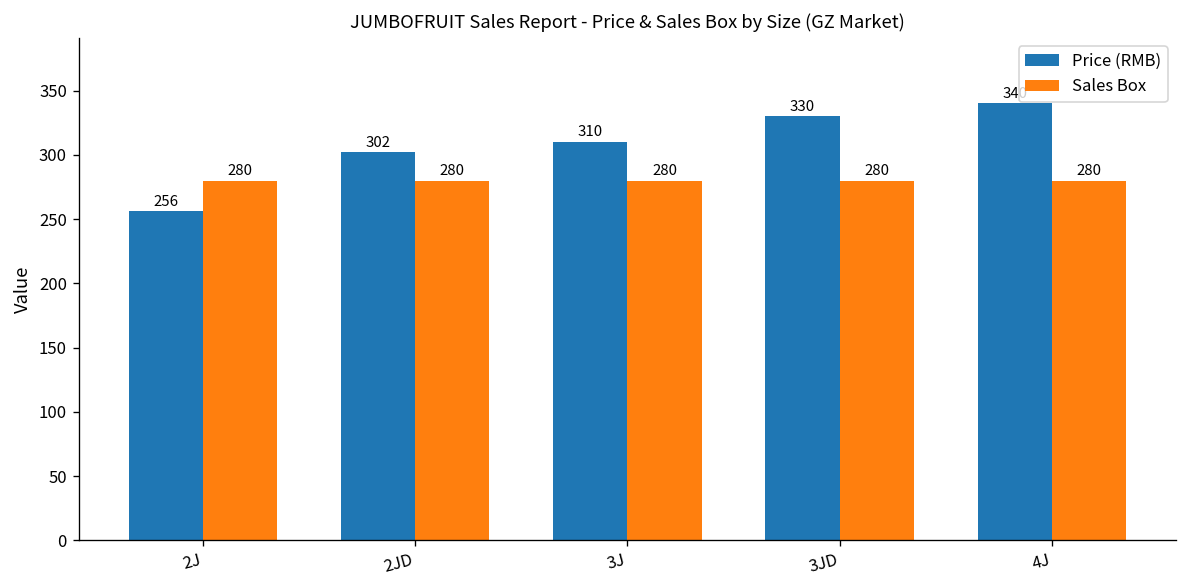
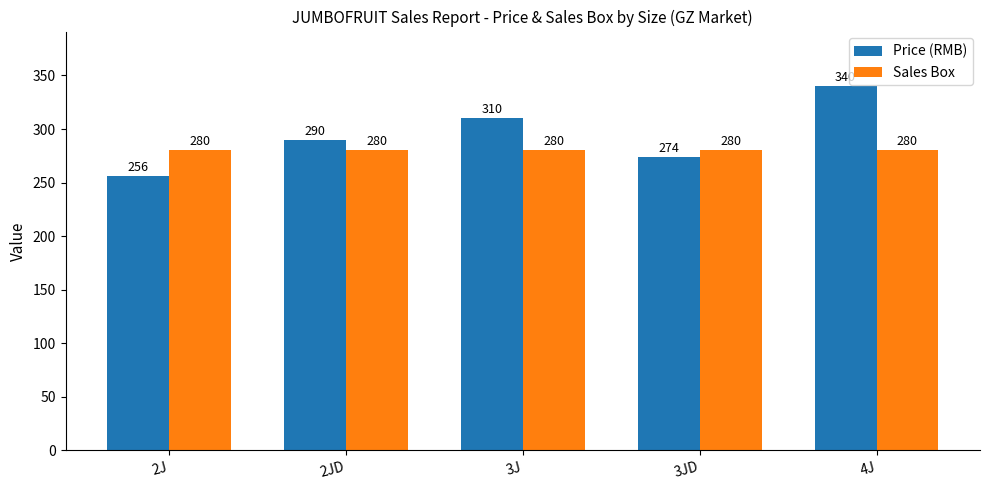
  {
    "Price (RMB)": {
      "2J": 256,
-     "2JD": 302,
+     "2JD": 290,
      "3J": 310,
-     "3JD": 330
+     "3JD": 274
    },
    "Sales Box": {
      "2J": 280,
      "2JD": 280,
      "3J": 280,
      "3JD": 280,
      "4J": 280
    }
  }
